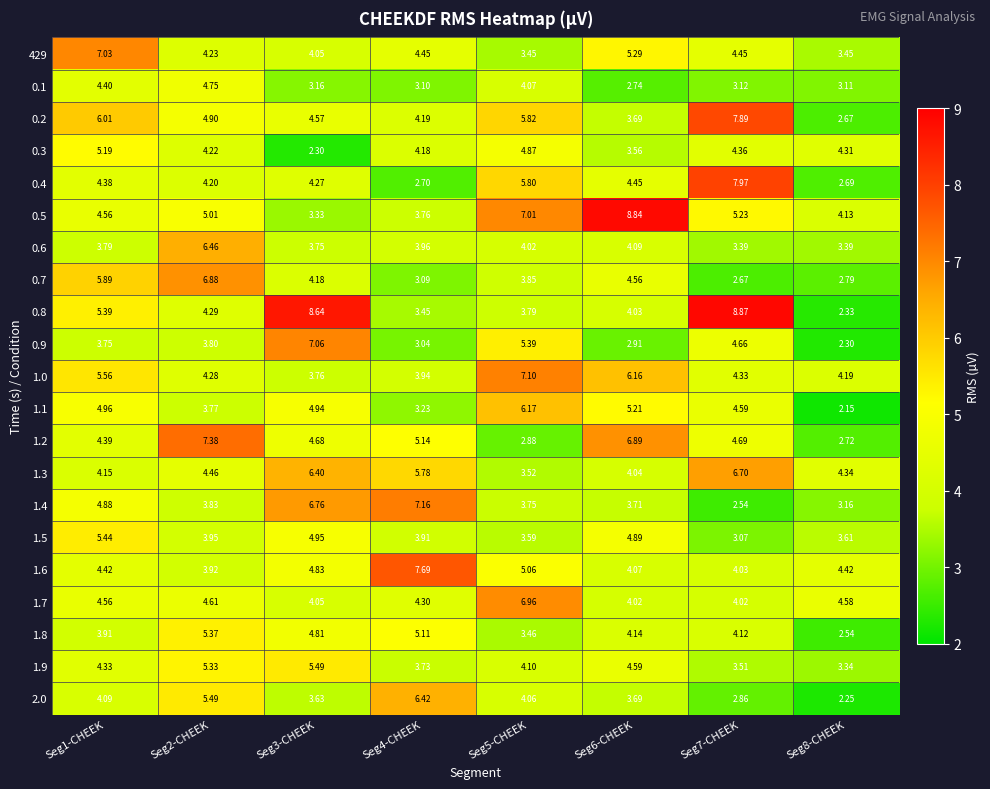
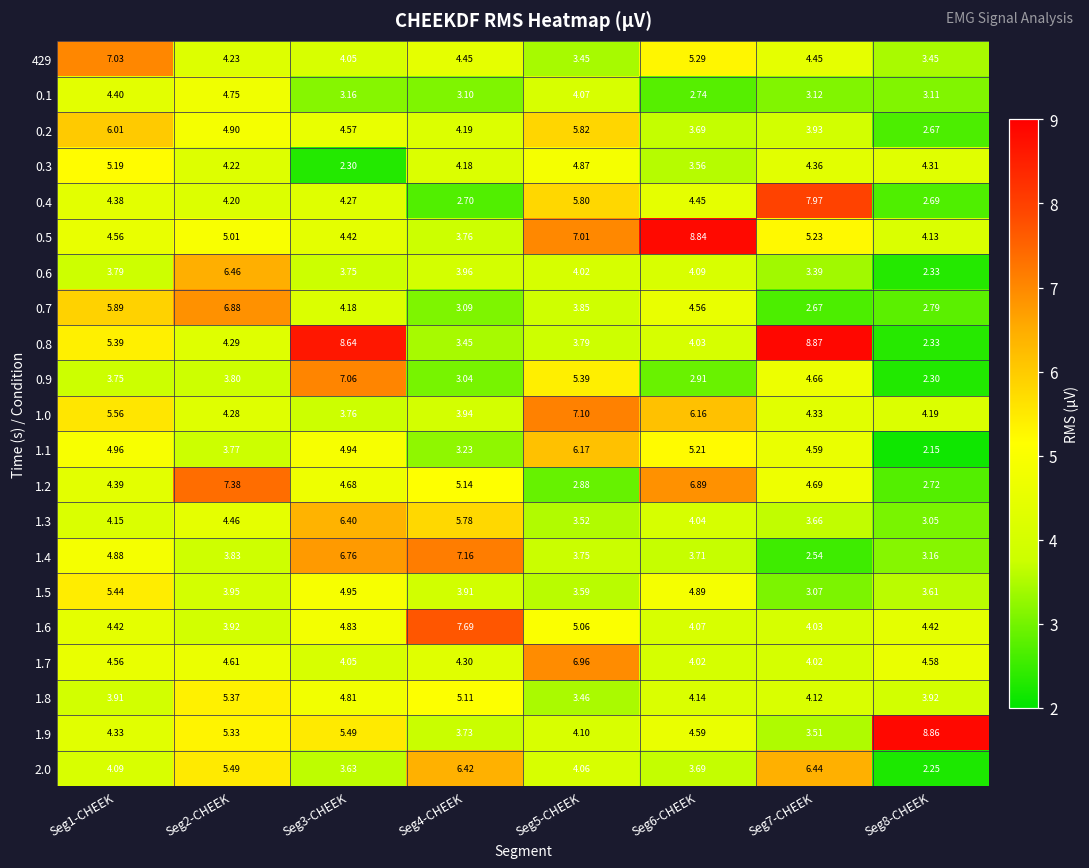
  {
    "429": {
      "Seg1-CHEEK": 7.03,
      "Seg2-CHEEK": 4.23,
      "Seg3-CHEEK": 4.05,
      "Seg4-CHEEK": 4.45,
      "Seg5-CHEEK": 3.45,
      "Seg6-CHEEK": 5.29,
      "Seg7-CHEEK": 4.45,
      "Seg8-CHEEK": 3.45
    },
    "0.1": {
      "Seg1-CHEEK": 4.40,
      "Seg2-CHEEK": 4.75,
      "Seg3-CHEEK": 3.16,
      "Seg4-CHEEK": 3.10,
      "Seg5-CHEEK": 4.07,
      "Seg6-CHEEK": 2.74,
      "Seg7-CHEEK": 3.12,
      "Seg8-CHEEK": 3.11
    },
    "0.2": {
      "Seg1-CHEEK": 6.01,
      "Seg2-CHEEK": 4.90,
      "Seg3-CHEEK": 4.57,
      "Seg4-CHEEK": 4.19,
      "Seg5-CHEEK": 5.82,
      "Seg6-CHEEK": 3.69,
-     "Seg7-CHEEK": 7.89,
+     "Seg7-CHEEK": 3.93,
      "Seg8-CHEEK": 2.67
    },
    "0.3": {
      "Seg1-CHEEK": 5.19,
      "Seg2-CHEEK": 4.22,
      "Seg3-CHEEK": 2.30,
      "Seg4-CHEEK": 4.18,
      "Seg5-CHEEK": 4.87,
      "Seg6-CHEEK": 3.56,
      "Seg7-CHEEK": 4.36,
      "Seg8-CHEEK": 4.31
    },
    "0.4": {
      "Seg1-CHEEK": 4.38,
      "Seg2-CHEEK": 4.20,
      "Seg3-CHEEK": 4.27,
      "Seg4-CHEEK": 2.70,
      "Seg5-CHEEK": 5.80,
      "Seg6-CHEEK": 4.45,
      "Seg7-CHEEK": 7.97,
      "Seg8-CHEEK": 2.69
    },
    "0.5": {
      "Seg1-CHEEK": 4.56,
      "Seg2-CHEEK": 5.01,
-     "Seg3-CHEEK": 3.33,
+     "Seg3-CHEEK": 4.42,
      "Seg4-CHEEK": 3.76,
      "Seg5-CHEEK": 7.01,
      "Seg6-CHEEK": 8.84,
      "Seg7-CHEEK": 5.23,
      "Seg8-CHEEK": 4.13
    },
    "0.6": {
      "Seg1-CHEEK": 3.79,
      "Seg2-CHEEK": 6.46,
      "Seg3-CHEEK": 3.75,
      "Seg4-CHEEK": 3.96,
      "Seg5-CHEEK": 4.02,
      "Seg6-CHEEK": 4.09,
      "Seg7-CHEEK": 3.39,
-     "Seg8-CHEEK": 3.39
+     "Seg8-CHEEK": 2.33
    },
    "0.7": {
      "Seg1-CHEEK": 5.89,
      "Seg2-CHEEK": 6.88,
      "Seg3-CHEEK": 4.18,
      "Seg4-CHEEK": 3.09,
      "Seg5-CHEEK": 3.85,
      "Seg6-CHEEK": 4.56,
      "Seg7-CHEEK": 2.67,
      "Seg8-CHEEK": 2.79
    },
    "0.8": {
      "Seg1-CHEEK": 5.39,
      "Seg2-CHEEK": 4.29,
      "Seg3-CHEEK": 8.64,
      "Seg4-CHEEK": 3.45,
      "Seg5-CHEEK": 3.79,
      "Seg6-CHEEK": 4.03,
      "Seg7-CHEEK": 8.87,
      "Seg8-CHEEK": 2.33
    },
    "0.9": {
      "Seg1-CHEEK": 3.75,
      "Seg2-CHEEK": 3.80,
      "Seg3-CHEEK": 7.06,
      "Seg4-CHEEK": 3.04,
      "Seg5-CHEEK": 5.39,
      "Seg6-CHEEK": 2.91,
      "Seg7-CHEEK": 4.66,
      "Seg8-CHEEK": 2.30
    },
    "1.0": {
      "Seg1-CHEEK": 5.56,
      "Seg2-CHEEK": 4.28,
      "Seg3-CHEEK": 3.76,
      "Seg4-CHEEK": 3.94,
      "Seg5-CHEEK": 7.10,
      "Seg6-CHEEK": 6.16,
      "Seg7-CHEEK": 4.33,
      "Seg8-CHEEK": 4.19
    },
    "1.1": {
      "Seg1-CHEEK": 4.96,
      "Seg2-CHEEK": 3.77,
      "Seg3-CHEEK": 4.94,
      "Seg4-CHEEK": 3.23,
      "Seg5-CHEEK": 6.17,
      "Seg6-CHEEK": 5.21,
      "Seg7-CHEEK": 4.59,
      "Seg8-CHEEK": 2.15
    },
    "1.2": {
      "Seg1-CHEEK": 4.39,
      "Seg2-CHEEK": 7.38,
      "Seg3-CHEEK": 4.68,
      "Seg4-CHEEK": 5.14,
      "Seg5-CHEEK": 2.88,
      "Seg6-CHEEK": 6.89,
      "Seg7-CHEEK": 4.69,
      "Seg8-CHEEK": 2.72
    },
    "1.3": {
      "Seg1-CHEEK": 4.15,
      "Seg2-CHEEK": 4.46,
      "Seg3-CHEEK": 6.40,
      "Seg4-CHEEK": 5.78,
      "Seg5-CHEEK": 3.52,
      "Seg6-CHEEK": 4.04,
-     "Seg7-CHEEK": 6.70,
-     "Seg8-CHEEK": 4.34
+     "Seg7-CHEEK": 3.66,
+     "Seg8-CHEEK": 3.05
    },
    "1.4": {
      "Seg1-CHEEK": 4.88,
      "Seg2-CHEEK": 3.83,
      "Seg3-CHEEK": 6.76,
      "Seg4-CHEEK": 7.16,
      "Seg5-CHEEK": 3.75,
      "Seg6-CHEEK": 3.71,
      "Seg7-CHEEK": 2.54,
      "Seg8-CHEEK": 3.16
    },
    "1.5": {
      "Seg1-CHEEK": 5.44,
      "Seg2-CHEEK": 3.95,
      "Seg3-CHEEK": 4.95,
      "Seg4-CHEEK": 3.91,
      "Seg5-CHEEK": 3.59,
      "Seg6-CHEEK": 4.89,
      "Seg7-CHEEK": 3.07,
      "Seg8-CHEEK": 3.61
    },
    "1.6": {
      "Seg1-CHEEK": 4.42,
      "Seg2-CHEEK": 3.92,
      "Seg3-CHEEK": 4.83,
      "Seg4-CHEEK": 7.69,
      "Seg5-CHEEK": 5.06,
      "Seg6-CHEEK": 4.07,
      "Seg7-CHEEK": 4.03,
      "Seg8-CHEEK": 4.42
    },
    "1.7": {
      "Seg1-CHEEK": 4.56,
      "Seg2-CHEEK": 4.61,
      "Seg3-CHEEK": 4.05,
      "Seg4-CHEEK": 4.30,
      "Seg5-CHEEK": 6.96,
      "Seg6-CHEEK": 4.02,
      "Seg7-CHEEK": 4.02,
      "Seg8-CHEEK": 4.58
    },
    "1.8": {
      "Seg1-CHEEK": 3.91,
      "Seg2-CHEEK": 5.37,
      "Seg3-CHEEK": 4.81,
      "Seg4-CHEEK": 5.11,
      "Seg5-CHEEK": 3.46,
      "Seg6-CHEEK": 4.14,
      "Seg7-CHEEK": 4.12,
-     "Seg8-CHEEK": 2.54
+     "Seg8-CHEEK": 3.92
    },
    "1.9": {
      "Seg1-CHEEK": 4.33,
      "Seg2-CHEEK": 5.33,
      "Seg3-CHEEK": 5.49,
      "Seg4-CHEEK": 3.73,
      "Seg5-CHEEK": 4.10,
      "Seg6-CHEEK": 4.59,
      "Seg7-CHEEK": 3.51,
-     "Seg8-CHEEK": 3.34
+     "Seg8-CHEEK": 8.86
    },
    "2.0": {
      "Seg1-CHEEK": 4.09,
      "Seg2-CHEEK": 5.49,
      "Seg3-CHEEK": 3.63,
      "Seg4-CHEEK": 6.42,
      "Seg5-CHEEK": 4.06,
      "Seg6-CHEEK": 3.69,
-     "Seg7-CHEEK": 2.86,
+     "Seg7-CHEEK": 6.44,
      "Seg8-CHEEK": 2.25
    }
  }
